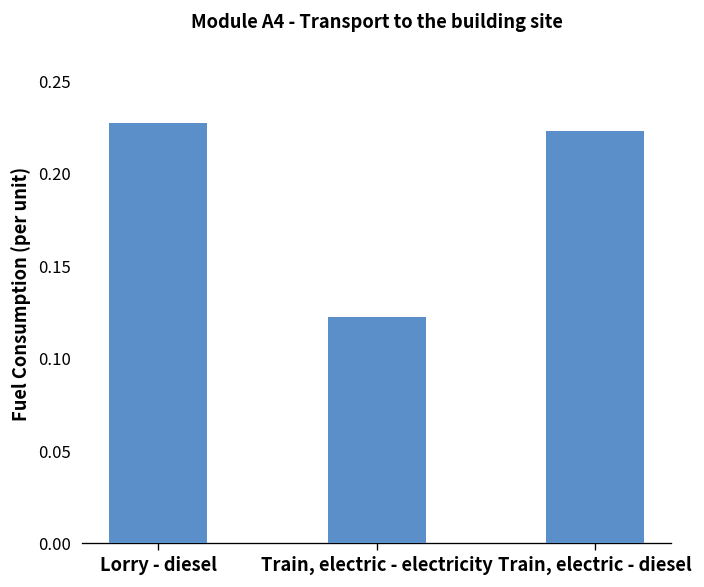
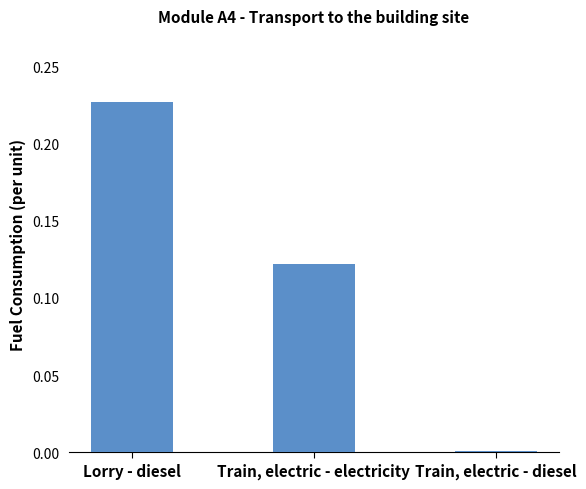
  {
    "Lorry - diesel": 0.227,
    "Train, electric - electricity": 0.122,
-   "Train, electric - diesel": 0.223
+   "Train, electric - diesel": 0.001
  }
